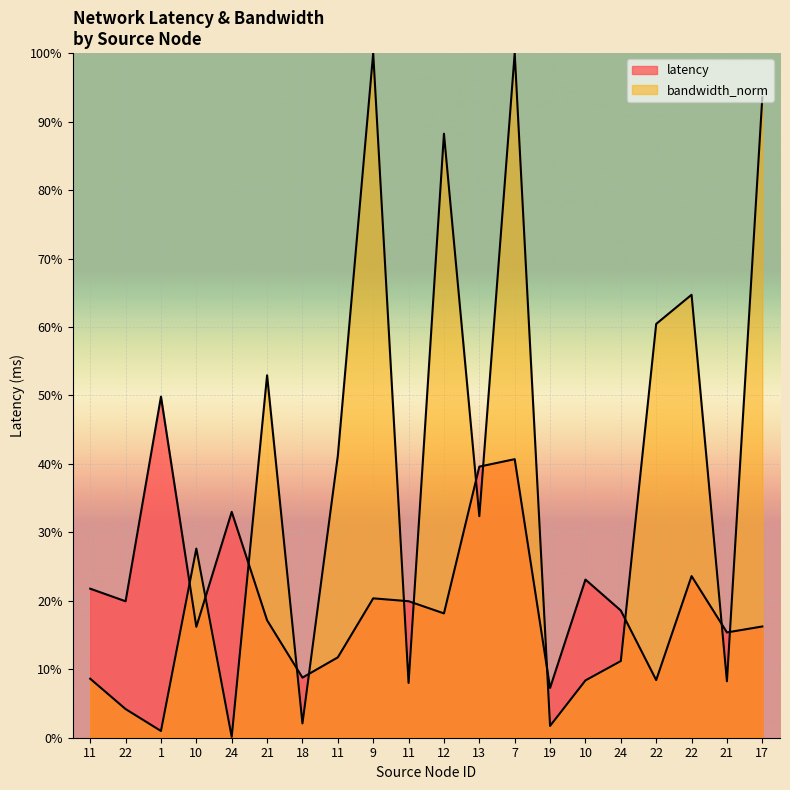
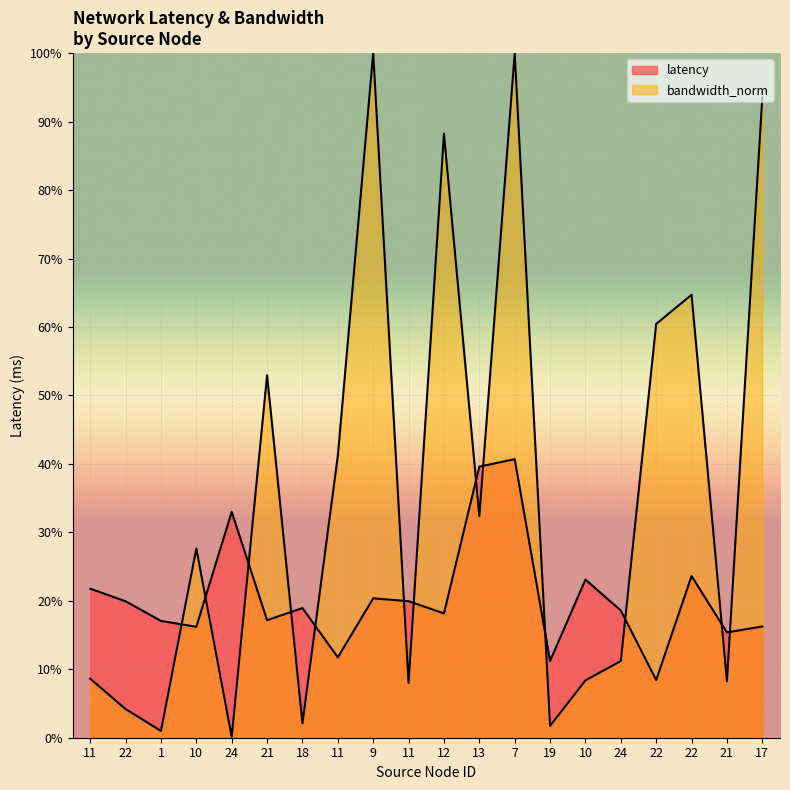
  {
    "latency": {
-     "1": "50%",
-     "18": "9%",
+     "1": "17%",
+     "18": "19%",
      "9": "20%",
      "12": "18%",
      "13": "40%",
      "7": "41%",
-     "19": "7%",
+     "19": "11%",
      "17": "16%"
    },
    "bandwidth_norm": {
      "1": "1%",
      "18": "2%",
      "9": "100%",
      "12": "88%",
      "13": "32%",
      "7": "100%",
      "19": "2%"
    }
  }
